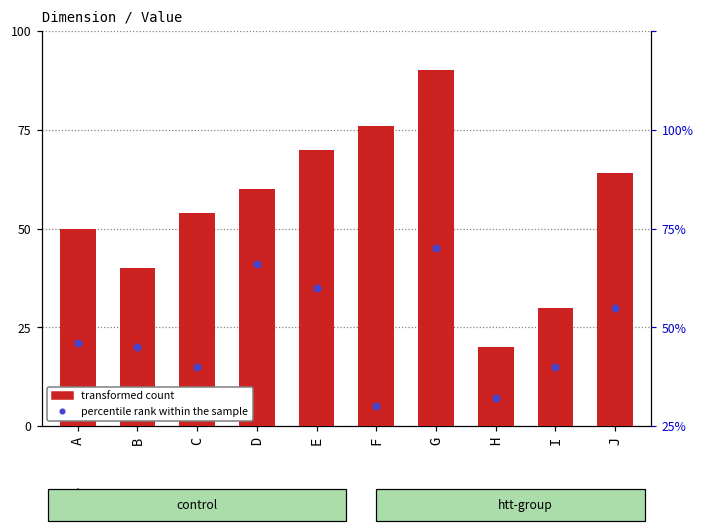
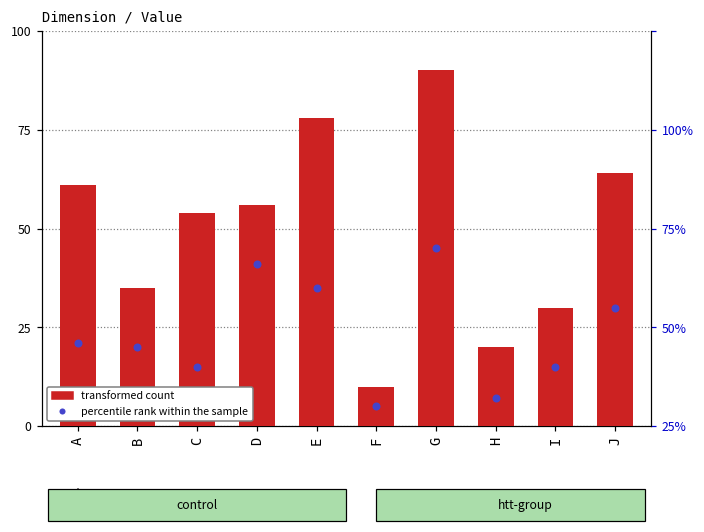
  {
    "transformed count": {
-     "A": 50,
-     "B": 40,
+     "A": 61,
+     "B": 35,
      "C": 54,
-     "D": 60,
-     "E": 70,
-     "F": 76,
+     "D": 56,
+     "E": 78,
+     "F": 10,
      "G": 90,
      "H": 20,
      "I": 30,
      "J": 64
    }
  }
